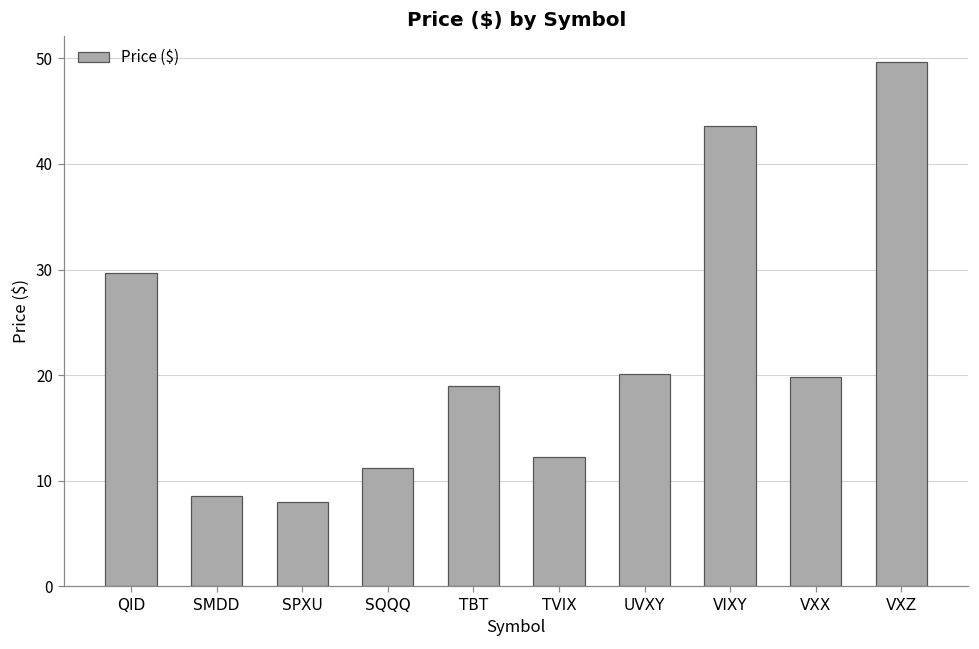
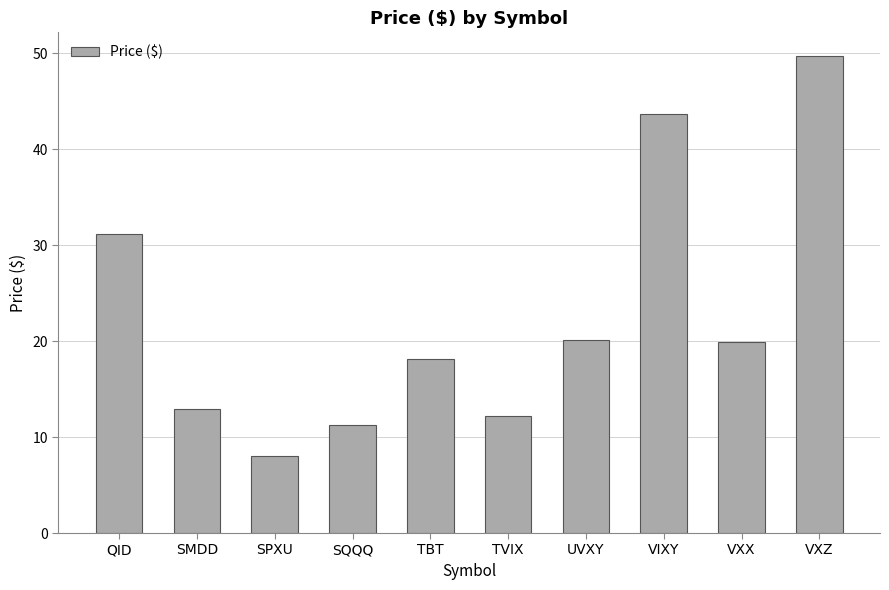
  {
-   "QID": 30,
-   "SMDD": 9,
+   "QID": 31,
+   "SMDD": 13,
    "SPXU": 8,
    "SQQQ": 11,
-   "TBT": 19,
+   "TBT": 18,
    "TVIX": 12,
    "UVXY": 20,
    "VIXY": 44,
    "VXX": 20,
    "VXZ": 50
  }
